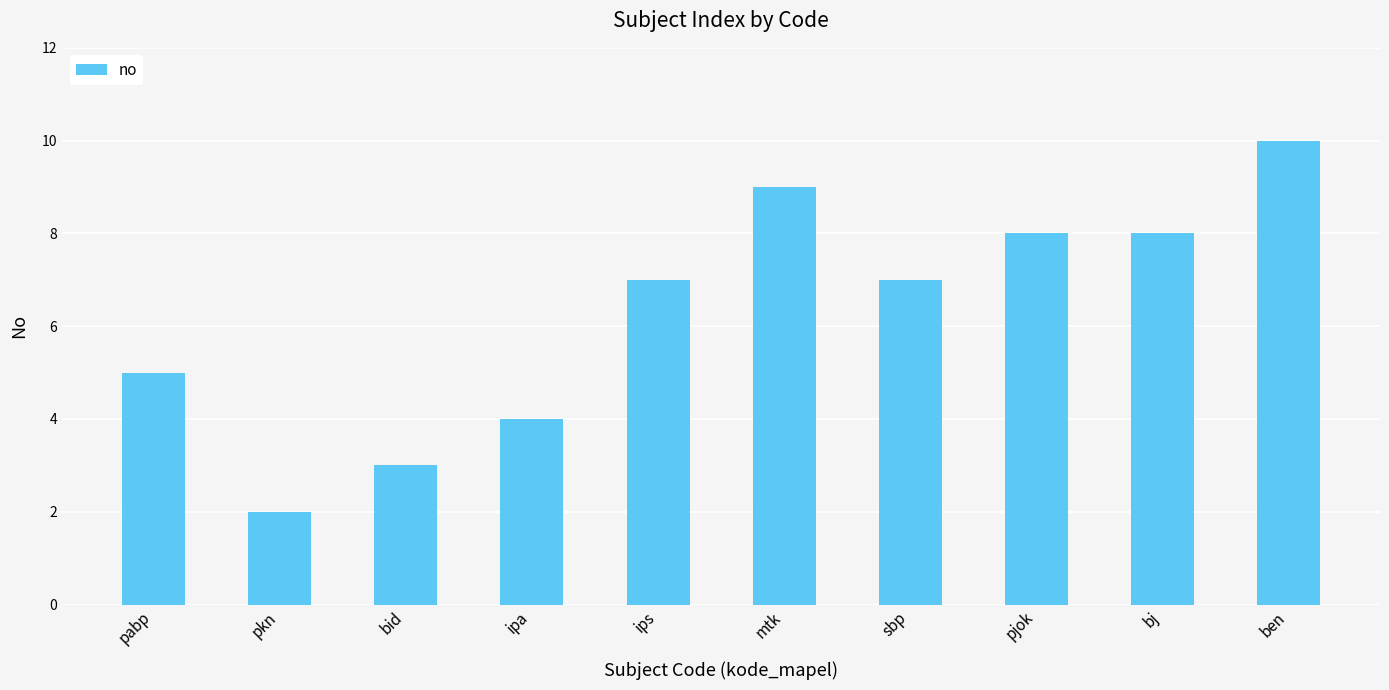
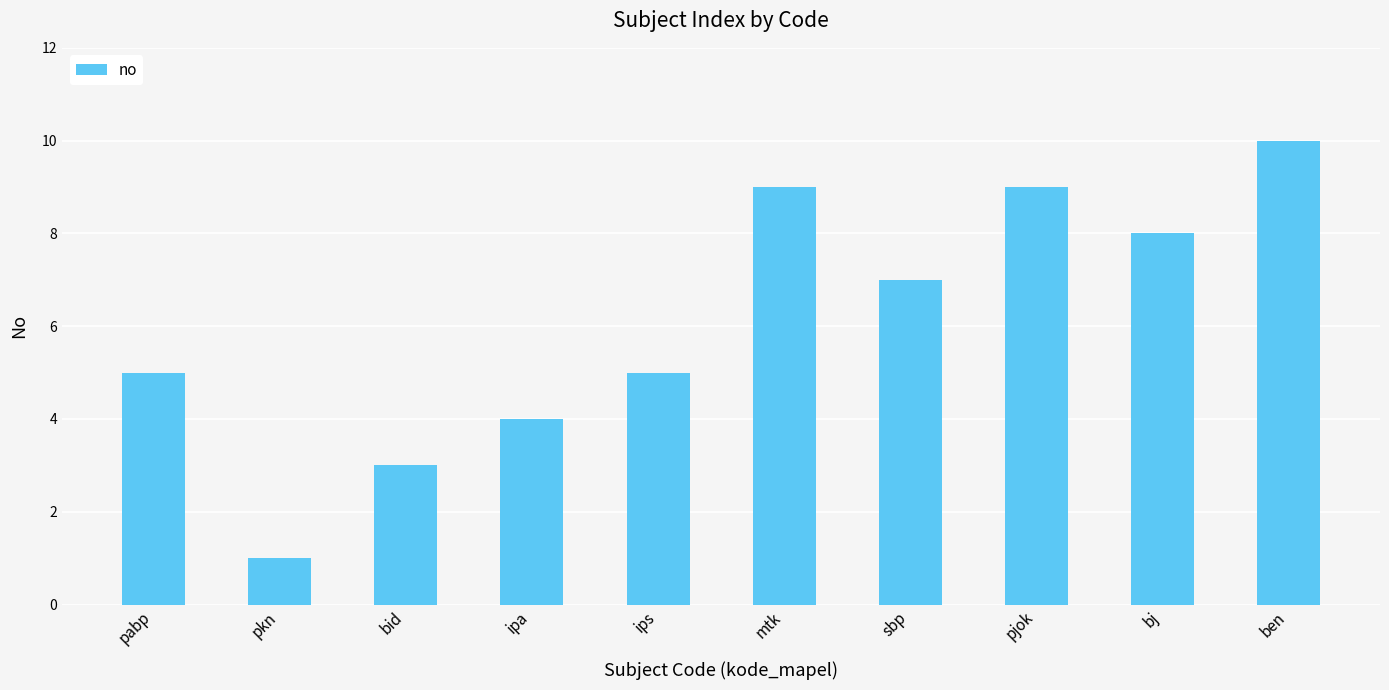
  {
    "pabp": 5,
-   "pkn": 2,
+   "pkn": 1,
    "bid": 3,
    "ipa": 4,
-   "ips": 7,
+   "ips": 5,
    "mtk": 9,
    "sbp": 7,
-   "pjok": 8,
+   "pjok": 9,
    "bj": 8,
    "ben": 10
  }
